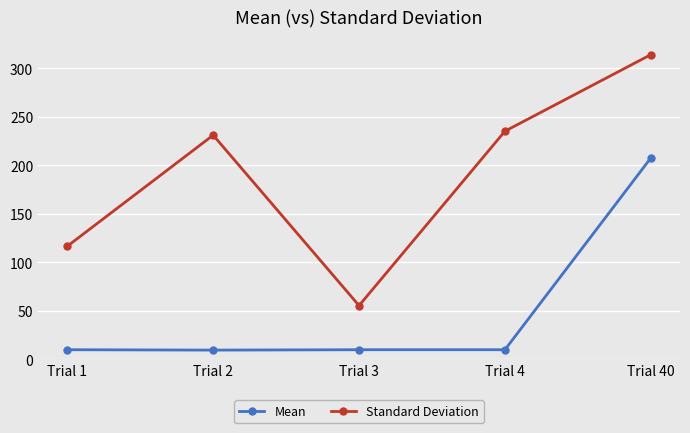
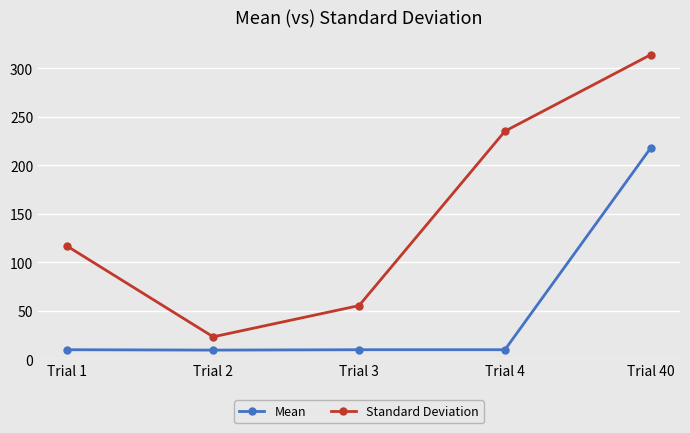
  {
    "Mean": {
      "Trial 1": 10,
      "Trial 2": 10,
      "Trial 3": 10,
      "Trial 4": 10,
-     "Trial 40": 210
+     "Trial 40": 220
    },
    "Standard Deviation": {
      "Trial 1": 120,
-     "Trial 2": 230,
+     "Trial 2": 20,
      "Trial 3": 60,
      "Trial 4": 230,
      "Trial 40": 310
    }
  }
